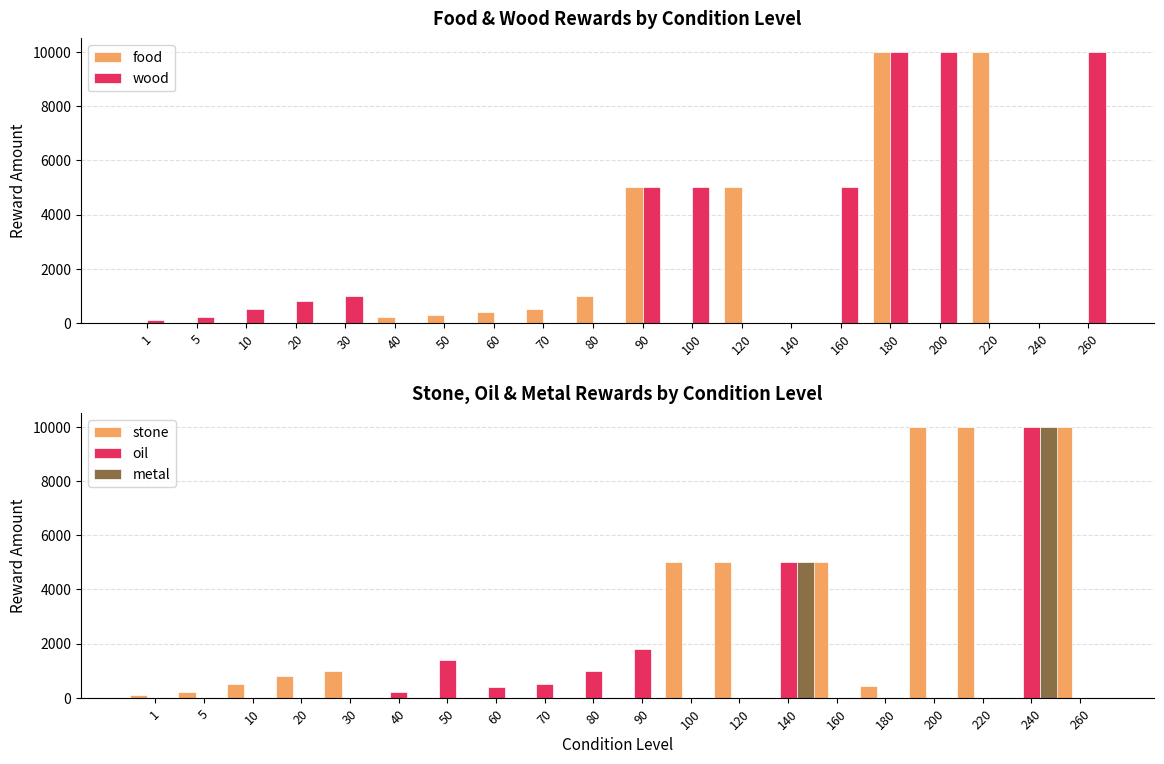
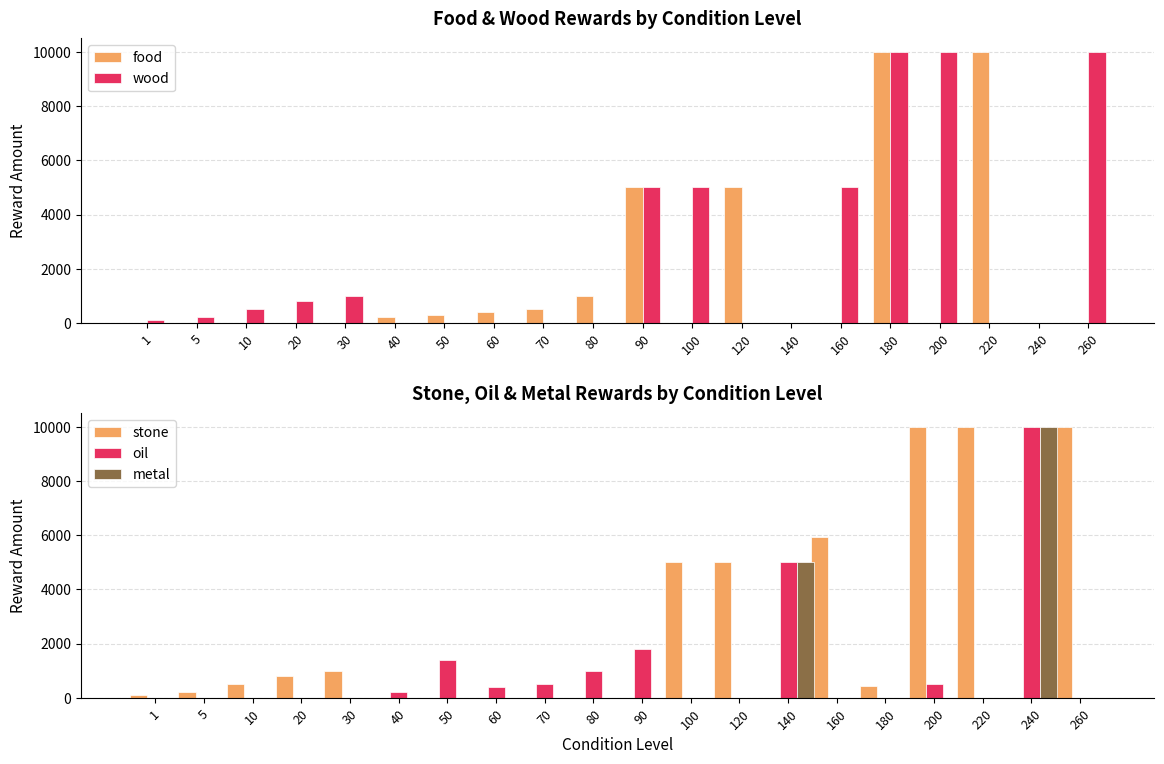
  {
    "Food & Wood Rewards by Condition Level": {
      "food": {
        "1": 0,
        "5": 0,
        "10": 0,
        "20": 0,
        "30": 0,
        "40": 200,
        "50": 300,
        "60": 400,
        "70": 500,
        "80": 1000,
        "90": 5000,
        "100": 0,
        "120": 5000,
        "140": 0,
        "160": 0,
        "180": 10000,
        "200": 0,
        "220": 10000,
        "240": 0,
        "260": 0
      },
      "wood": {
        "1": 100,
        "5": 200,
        "10": 500,
        "20": 800,
        "30": 1000,
        "40": 0,
        "50": 0,
        "60": 0,
        "70": 0,
        "80": 0,
        "90": 5000,
        "100": 5000,
        "120": 0,
        "140": 0,
        "160": 5000,
        "180": 10000,
        "200": 10000,
        "220": 0,
        "240": 0,
        "260": 10000
      }
    },
    "Stone, Oil & Metal Rewards by Condition Level": {
      "stone": {
        "1": 100,
        "5": 200,
        "10": 500,
        "20": 800,
        "30": 1000,
        "40": 0,
        "50": 0,
        "60": 0,
        "70": 0,
        "80": 0,
        "90": 0,
        "100": 5000,
        "120": 5000,
        "140": 0,
-       "160": 5000,
+       "160": 5900,
        "180": 400,
        "200": 10000,
        "220": 10000,
        "240": 0,
        "260": 10000
      },
      "oil": {
        "1": 0,
        "5": 0,
        "10": 0,
        "20": 0,
        "30": 0,
        "40": 200,
        "50": 1400,
        "60": 400,
        "70": 500,
        "80": 1000,
        "90": 1800,
        "100": 0,
        "120": 0,
        "140": 5000,
        "160": 0,
        "180": 0,
-       "200": 0,
+       "200": 500,
        "220": 0,
        "240": 10000,
        "260": 0
      },
      "metal": {
        "1": 0,
        "5": 0,
        "10": 0,
        "20": 0,
        "30": 0,
        "40": 0,
        "50": 0,
        "60": 0,
        "70": 0,
        "80": 0,
        "90": 0,
        "100": 0,
        "120": 0,
        "140": 5000,
        "160": 0,
        "180": 0,
        "200": 0,
        "220": 0,
        "240": 10000,
        "260": 0
      }
    }
  }
